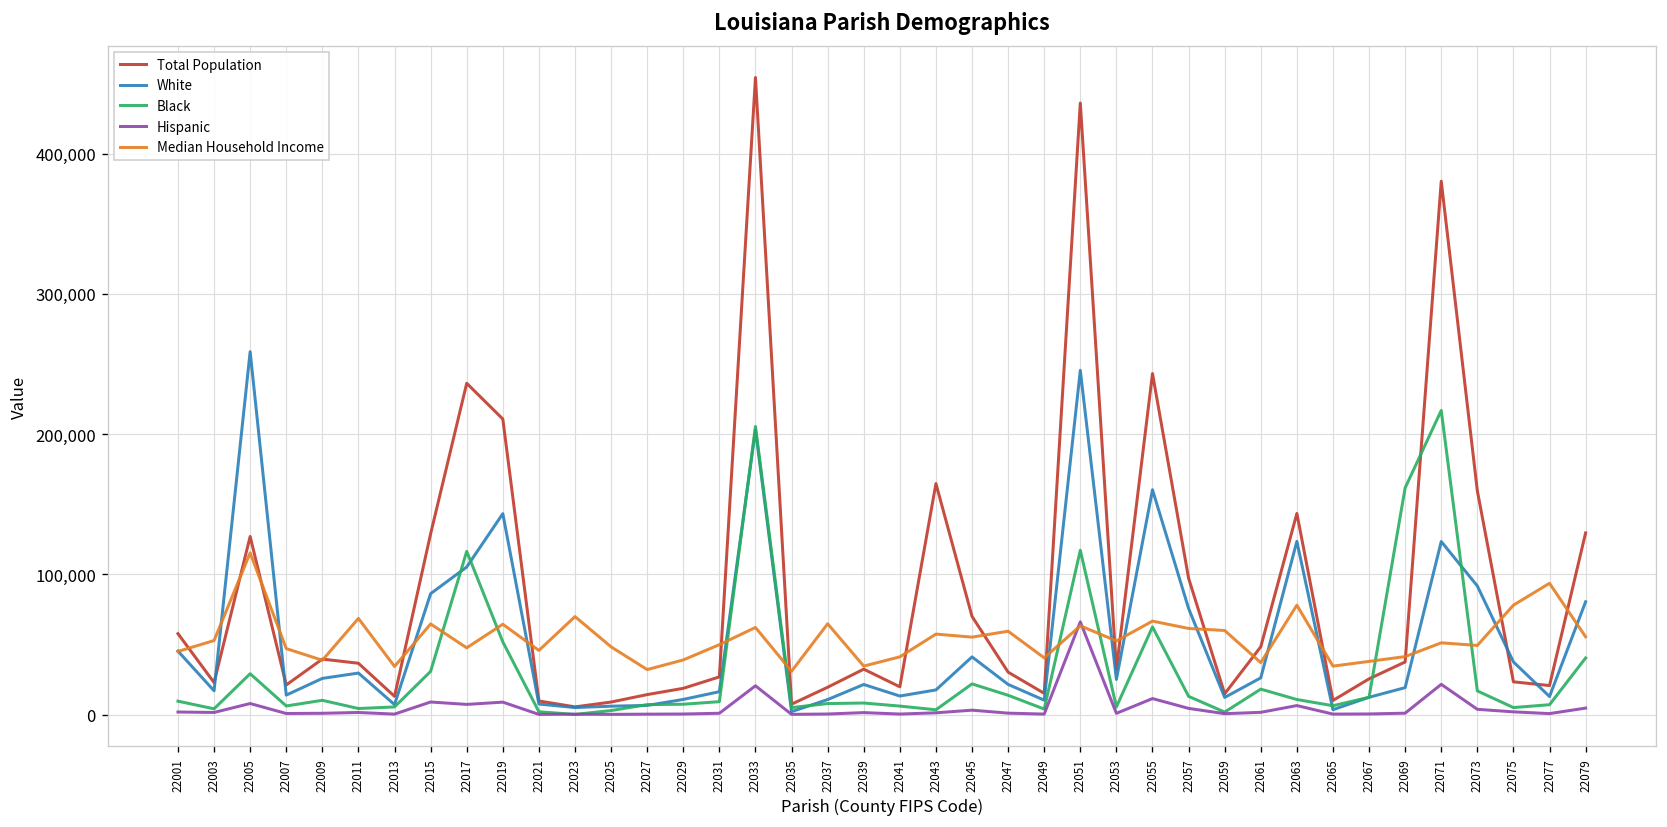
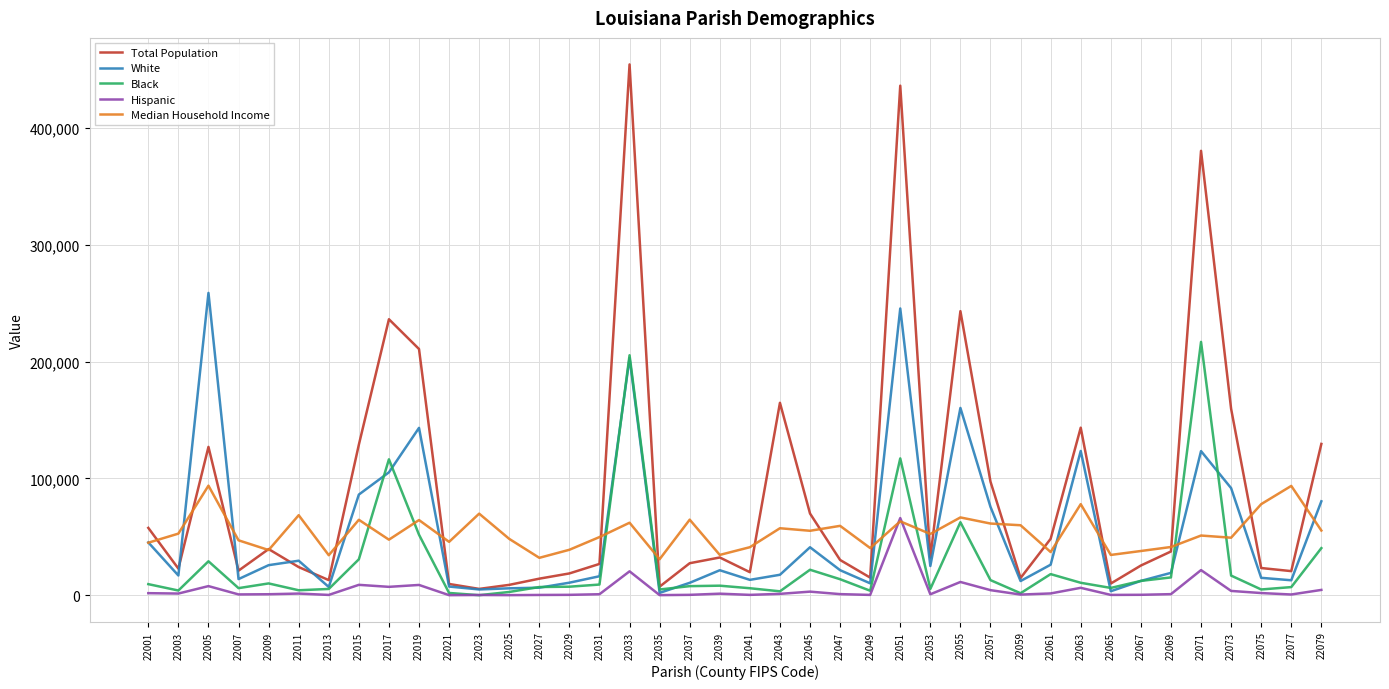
  {
    "Total Population": {
      "22001": "58,000",
      "22003": "23,000",
      "22005": "127,000",
      "22007": "21,000",
-     "22011": "37,000",
+     "22011": "24,000",
      "22013": "13,000",
      "22015": "129,000",
      "22017": "236,000",
      "22019": "211,000",
      "22025": "9,000",
      "22027": "14,000",
      "22029": "19,000",
      "22031": "27,000",
      "22033": "454,000",
      "22035": "7,000",
-     "22037": "19,000",
+     "22037": "27,000",
      "22039": "32,000",
      "22041": "20,000",
      "22043": "165,000",
      "22045": "70,000",
      "22047": "30,000",
      "22049": "15,000",
      "22051": "436,000",
      "22053": "32,000",
      "22055": "243,000",
      "22057": "97,000",
      "22059": "15,000",
      "22061": "48,000",
      "22063": "143,000",
      "22065": "10,000",
      "22067": "25,000",
      "22069": "37,000",
      "22071": "380,000",
      "22073": "160,000",
      "22075": "23,000",
      "22077": "21,000",
      "22079": "130,000"
    },
    "White": {
      "22003": "17,000",
      "22005": "259,000",
      "22007": "14,000",
      "22009": "26,000",
      "22011": "30,000",
      "22015": "86,000",
      "22017": "105,000",
      "22019": "143,000",
      "22025": "6,000",
      "22029": "11,000",
      "22031": "16,000",
      "22033": "203,000",
      "22037": "11,000",
      "22039": "21,000",
      "22041": "13,000",
      "22043": "18,000",
      "22045": "41,000",
      "22047": "21,000",
      "22049": "10,000",
      "22051": "245,000",
      "22053": "25,000",
      "22055": "160,000",
      "22057": "76,000",
      "22059": "12,000",
      "22061": "26,000",
      "22063": "123,000",
      "22065": "3,000",
      "22069": "19,000",
      "22071": "123,000",
      "22073": "92,000",
-     "22075": "38,000",
+     "22075": "15,000",
      "22077": "13,000",
      "22079": "80,000"
    },
    "Black": {
      "22001": "10,000",
      "22003": "4,000",
      "22005": "29,000",
      "22007": "6,000",
      "22009": "10,000",
      "22011": "4,000",
      "22015": "31,000",
      "22017": "116,000",
      "22019": "52,000",
      "22025": "3,000",
      "22029": "7,000",
      "22031": "9,000",
      "22033": "205,000",
      "22035": "5,000",
      "22037": "8,000",
      "22039": "8,000",
      "22041": "6,000",
      "22043": "3,000",
      "22045": "22,000",
      "22047": "14,000",
      "22049": "4,000",
      "22051": "117,000",
      "22053": "5,000",
      "22055": "62,000",
      "22057": "13,000",
      "22061": "18,000",
      "22063": "11,000",
      "22065": "6,000",
-     "22069": "162,000",
+     "22069": "15,000",
      "22071": "217,000",
      "22073": "17,000",
      "22075": "5,000",
      "22077": "7,000",
      "22079": "40,000"
    },
    "Hispanic": {
      "22001": "2,000",
      "22003": "1,000",
      "22005": "8,000",
      "22007": "1,000",
      "22009": "1,000",
      "22011": "1,000",
      "22013": "0",
      "22015": "9,000",
      "22017": "7,000",
      "22019": "9,000",
      "22025": "0",
      "22027": "0",
      "22029": "0",
      "22031": "1,000",
      "22033": "20,000",
      "22037": "0",
      "22039": "1,000",
      "22041": "0",
      "22043": "1,000",
      "22045": "3,000",
      "22047": "1,000",
      "22049": "0",
      "22051": "66,000",
      "22053": "1,000",
      "22055": "11,000",
      "22057": "4,000",
      "22061": "2,000",
      "22063": "6,000",
      "22065": "0",
      "22067": "0",
      "22069": "1,000",
      "22071": "22,000",
      "22073": "4,000",
      "22075": "2,000",
      "22077": "1,000",
      "22079": "5,000"
    },
    "Median Household Income": {
      "22003": "53,000",
-     "22005": "115,000",
+     "22005": "94,000",
      "22007": "47,000",
      "22011": "69,000",
      "22013": "34,000",
      "22015": "65,000",
      "22017": "48,000",
      "22019": "64,000",
      "22021": "46,000",
      "22023": "70,000",
      "22025": "48,000",
      "22027": "32,000",
      "22029": "39,000",
      "22031": "50,000",
      "22033": "62,000",
      "22035": "31,000",
      "22037": "65,000",
      "22039": "35,000",
      "22041": "41,000",
      "22043": "57,000",
      "22045": "55,000",
      "22047": "59,000",
      "22049": "40,000",
      "22051": "63,000",
      "22053": "52,000",
      "22055": "67,000",
      "22057": "61,000",
      "22059": "60,000",
      "22061": "37,000",
      "22063": "78,000",
      "22065": "35,000",
      "22067": "38,000",
      "22069": "41,000",
      "22071": "51,000",
      "22073": "49,000",
      "22075": "78,000",
      "22077": "94,000",
      "22079": "55,000"
    }
  }
